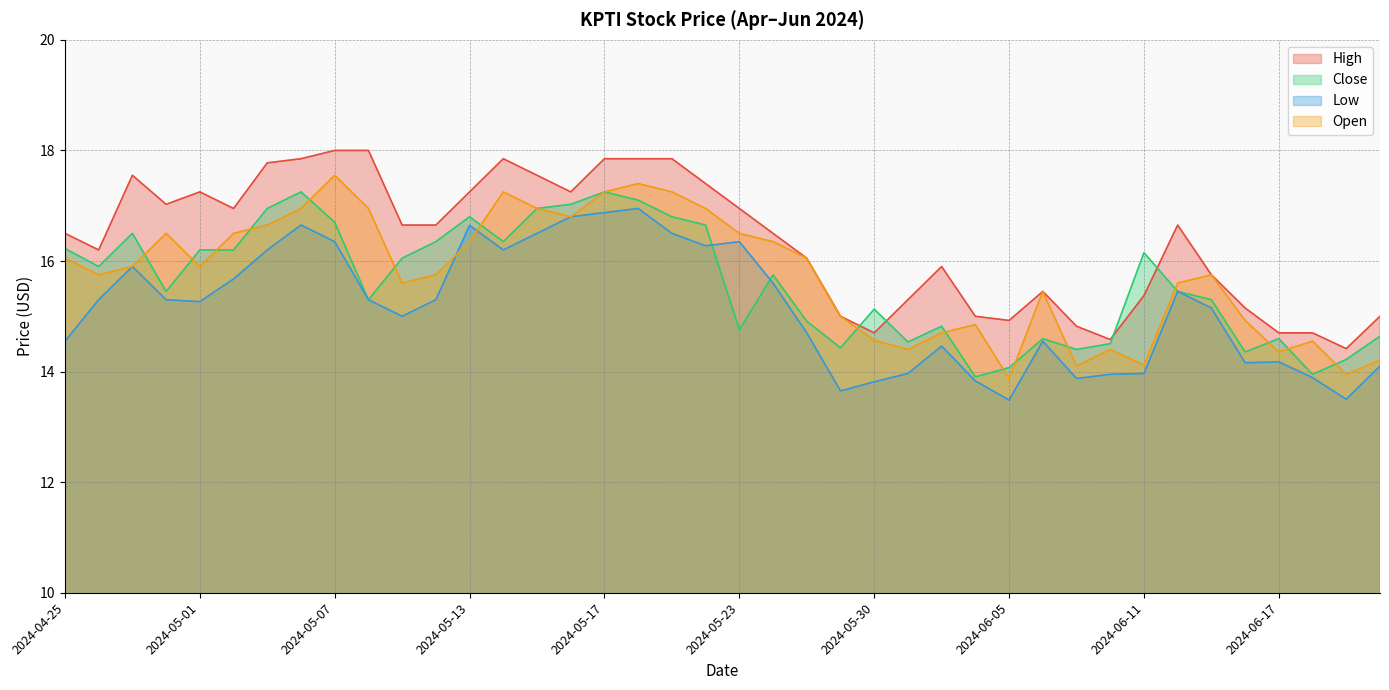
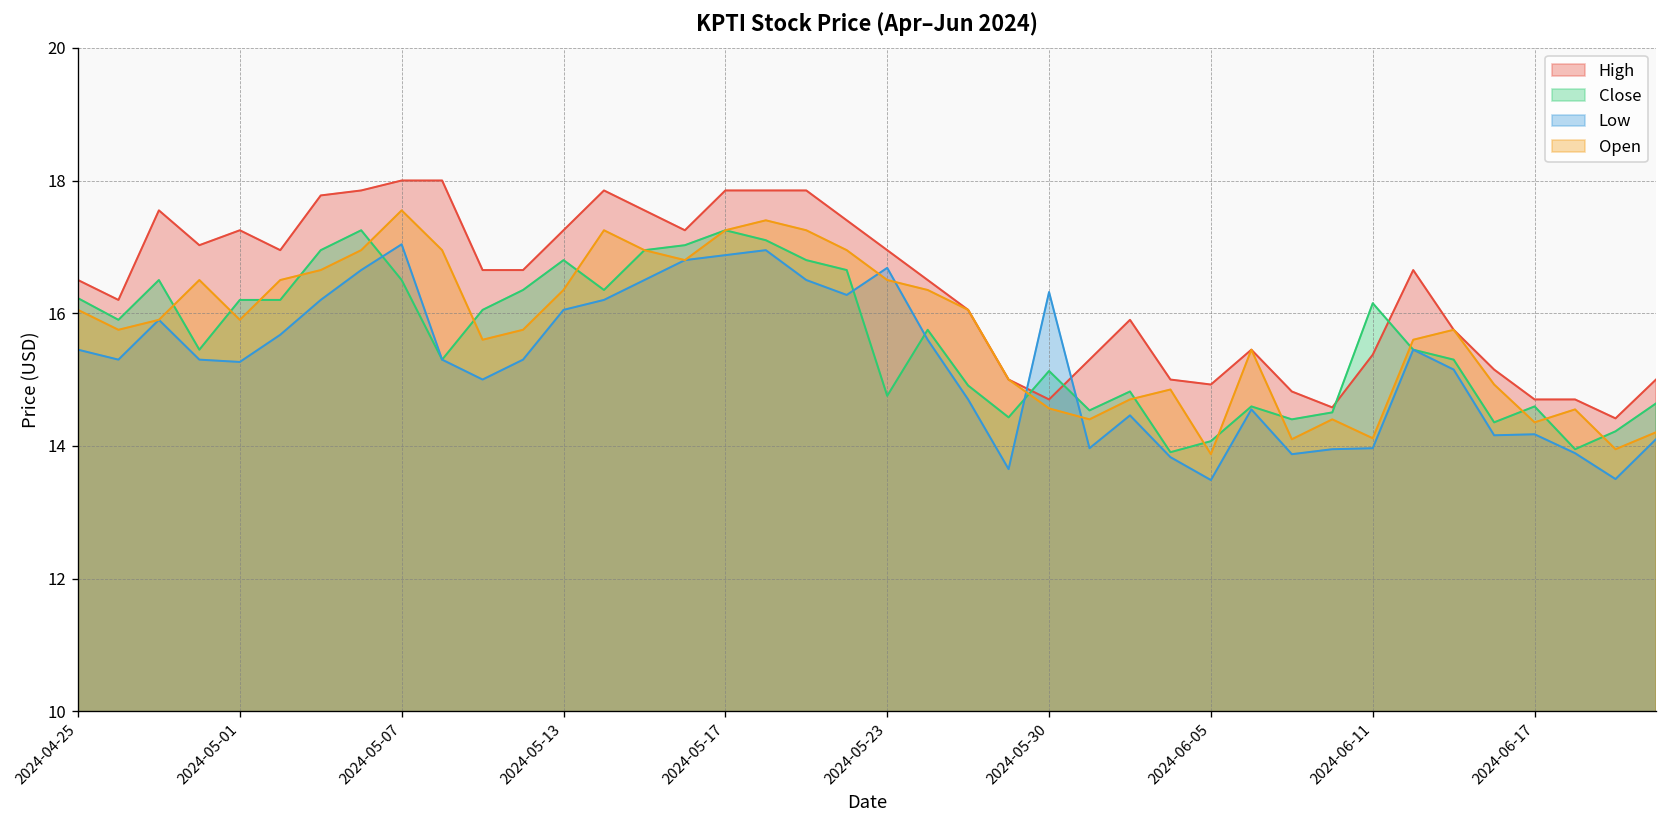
  {
    "Close": {
      "2024-04-25": 16.2,
      "2024-05-01": 16.2,
-     "2024-05-07": 16.7,
+     "2024-05-07": 16.5,
      "2024-05-13": 16.8,
      "2024-05-23": 14.8,
      "2024-05-30": 15.1,
      "2024-06-05": 14.1,
      "2024-06-11": 16.2,
      "2024-06-17": 14.6
    },
    "Low": {
-     "2024-04-25": 14.5,
+     "2024-04-25": 15.4,
      "2024-05-01": 15.3,
-     "2024-05-07": 16.4,
-     "2024-05-13": 16.6,
+     "2024-05-07": 17.0,
+     "2024-05-13": 16.0,
      "2024-05-17": 16.9,
-     "2024-05-23": 16.4,
-     "2024-05-30": 13.8,
+     "2024-05-23": 16.7,
+     "2024-05-30": 16.3,
      "2024-06-05": 13.5,
      "2024-06-11": 14.0,
      "2024-06-17": 14.2
    }
  }
